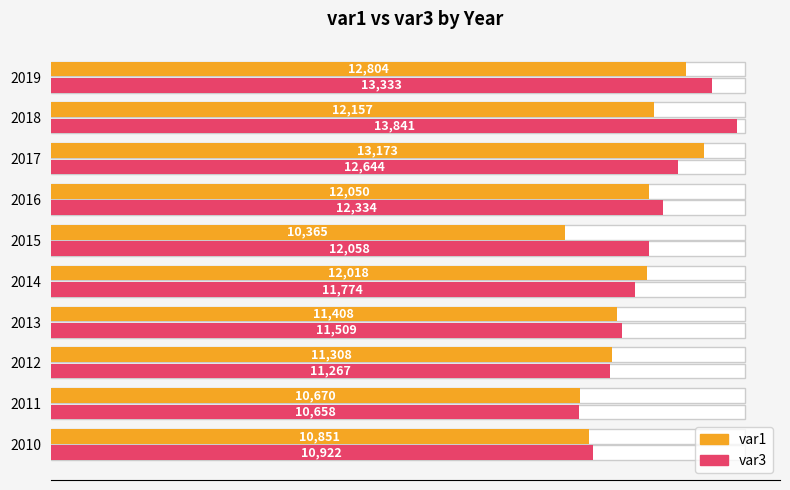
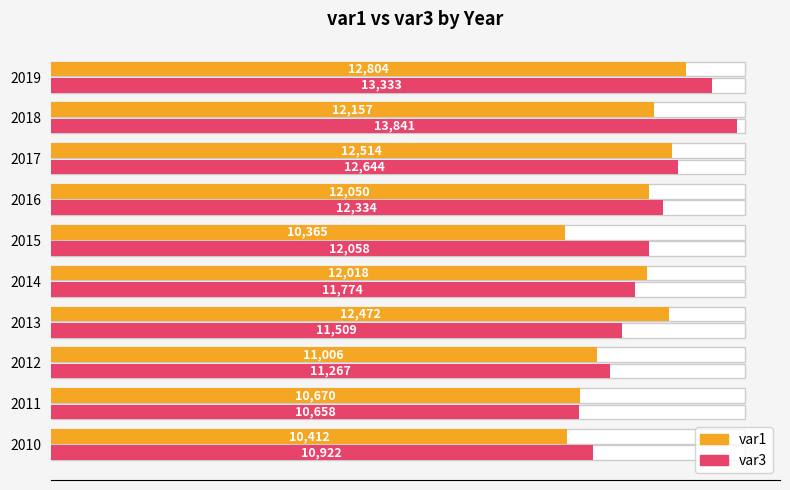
  {
    "var1": {
-     "2017": "13,173",
-     "2013": "11,408",
-     "2012": "11,308",
-     "2010": "10,851"
+     "2017": "12,514",
+     "2013": "12,472",
+     "2012": "11,006",
+     "2010": "10,412"
    }
  }
